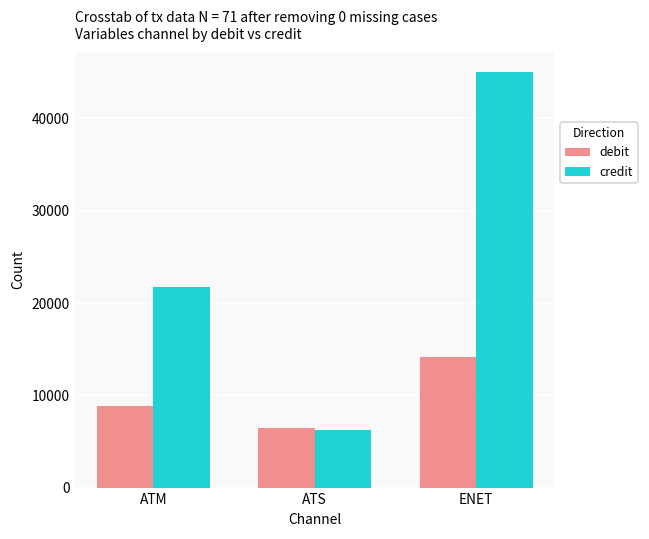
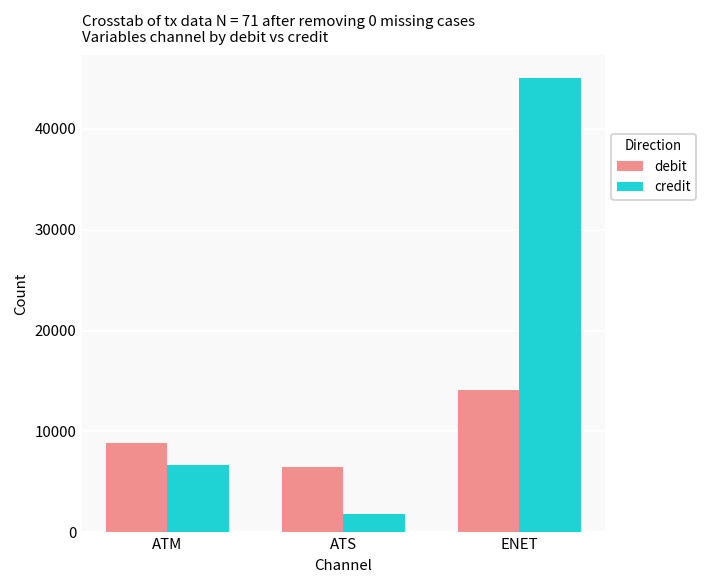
  {
    "debit": {
      "ATM": 9000,
      "ATS": 6000,
      "ENET": 14000
    },
    "credit": {
-     "ATM": 22000,
-     "ATS": 6000,
+     "ATM": 7000,
+     "ATS": 2000,
      "ENET": 45000
    }
  }
